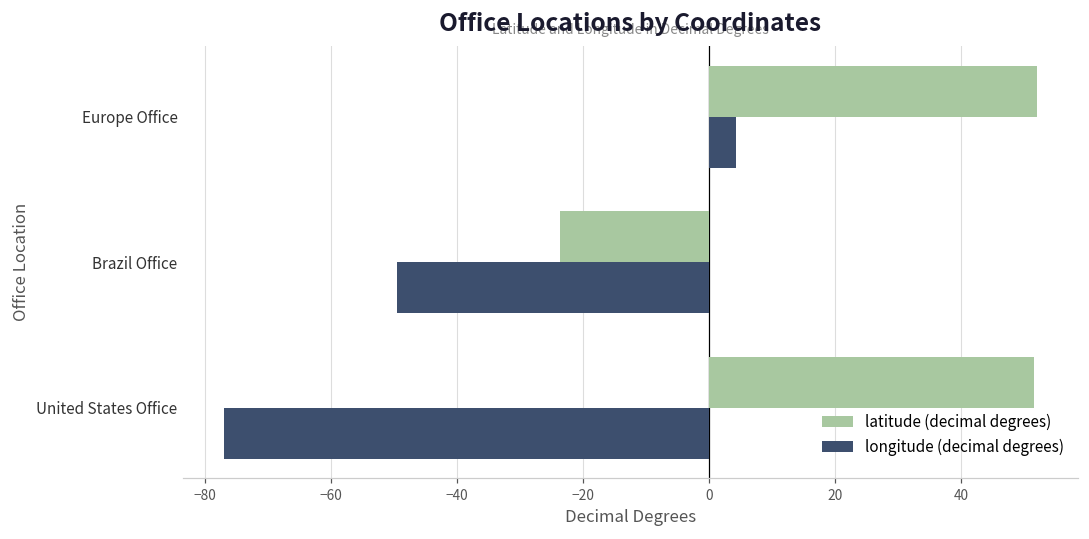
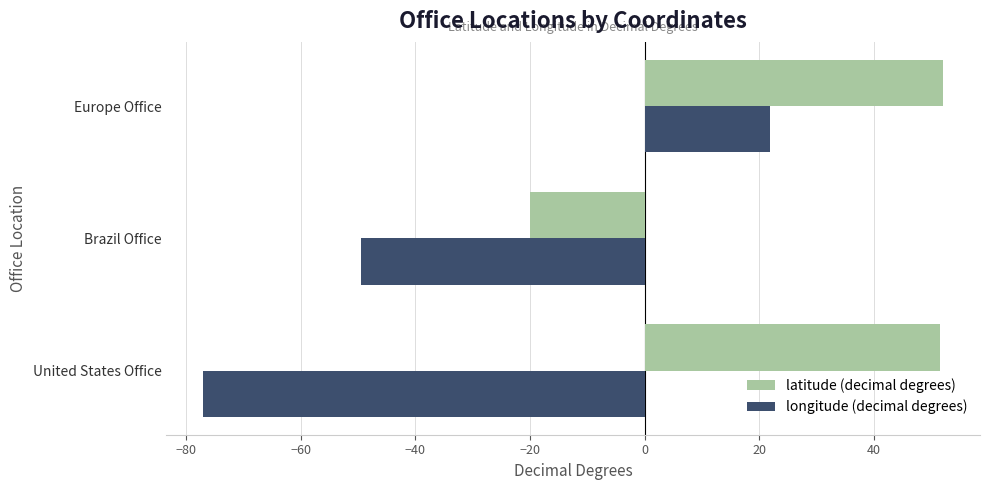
  {
    "latitude (decimal degrees)": {
      "Europe Office": 52,
-     "Brazil Office": -24,
+     "Brazil Office": -20,
      "United States Office": 52
    },
    "longitude (decimal degrees)": {
-     "Europe Office": 4,
+     "Europe Office": 22,
      "Brazil Office": -49,
      "United States Office": -77
    }
  }
